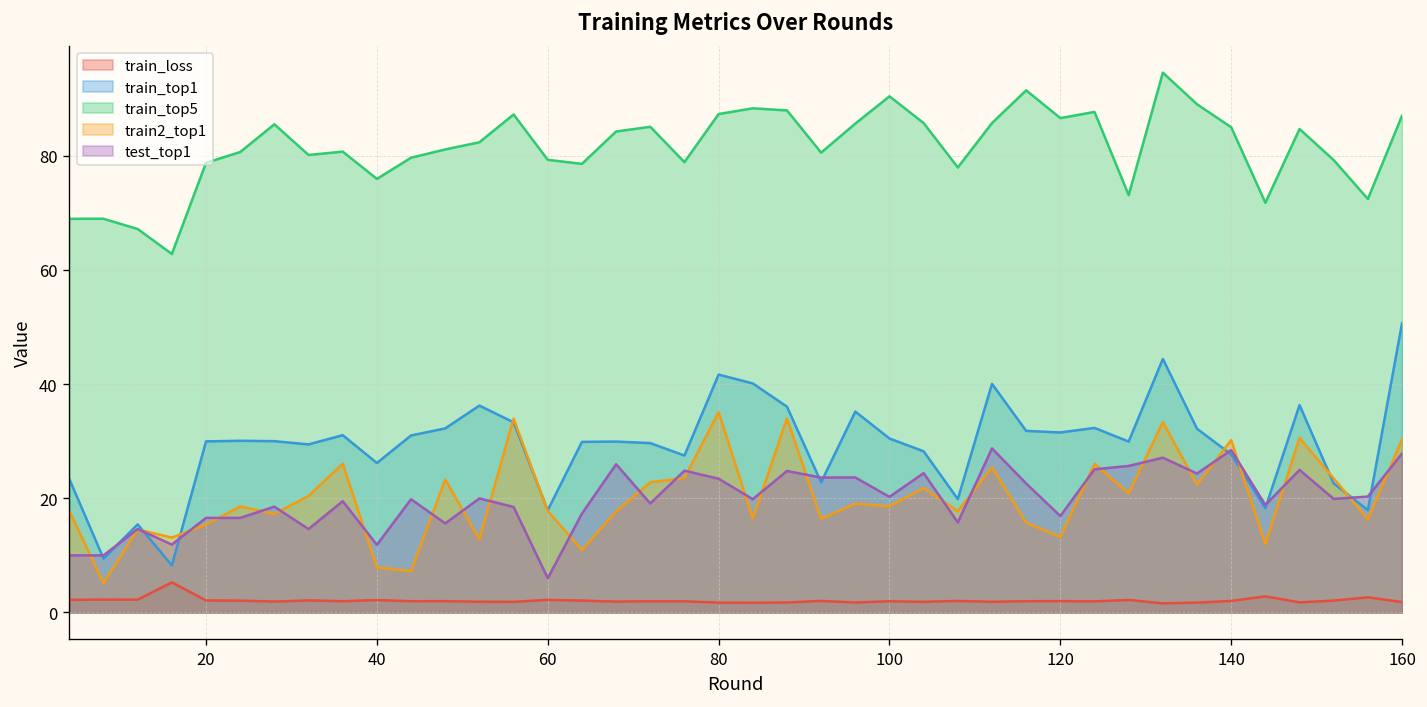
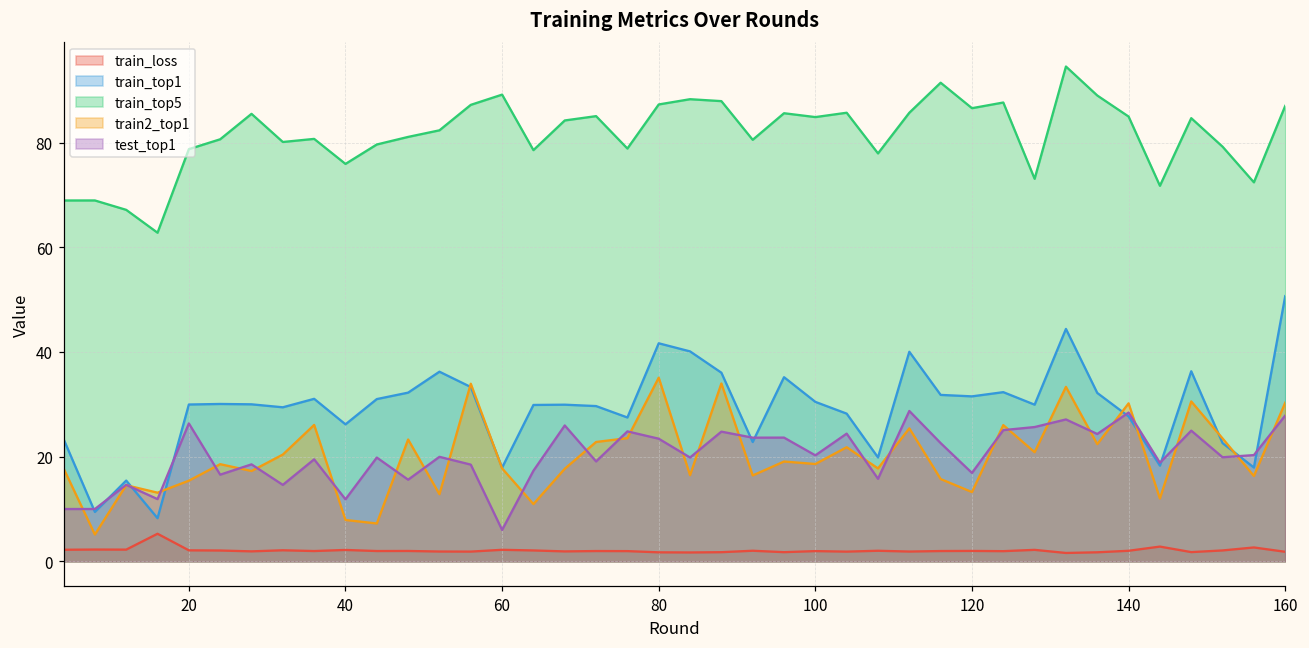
  {
    "train_top1": {
      "20": 30,
      "40": 26,
      "80": 42,
      "100": 30,
      "120": 32,
      "140": 28,
      "160": 51
    },
    "train_top5": {
      "40": 76,
-     "60": 79,
+     "60": 89,
      "80": 87,
-     "100": 90,
+     "100": 85,
      "120": 87,
      "140": 85,
      "160": 87
    },
    "test_top1": {
-     "20": 17,
+     "20": 26,
      "40": 12,
      "60": 6,
      "80": 23,
      "100": 20,
      "120": 17,
      "140": 28,
      "160": 28
    }
  }
